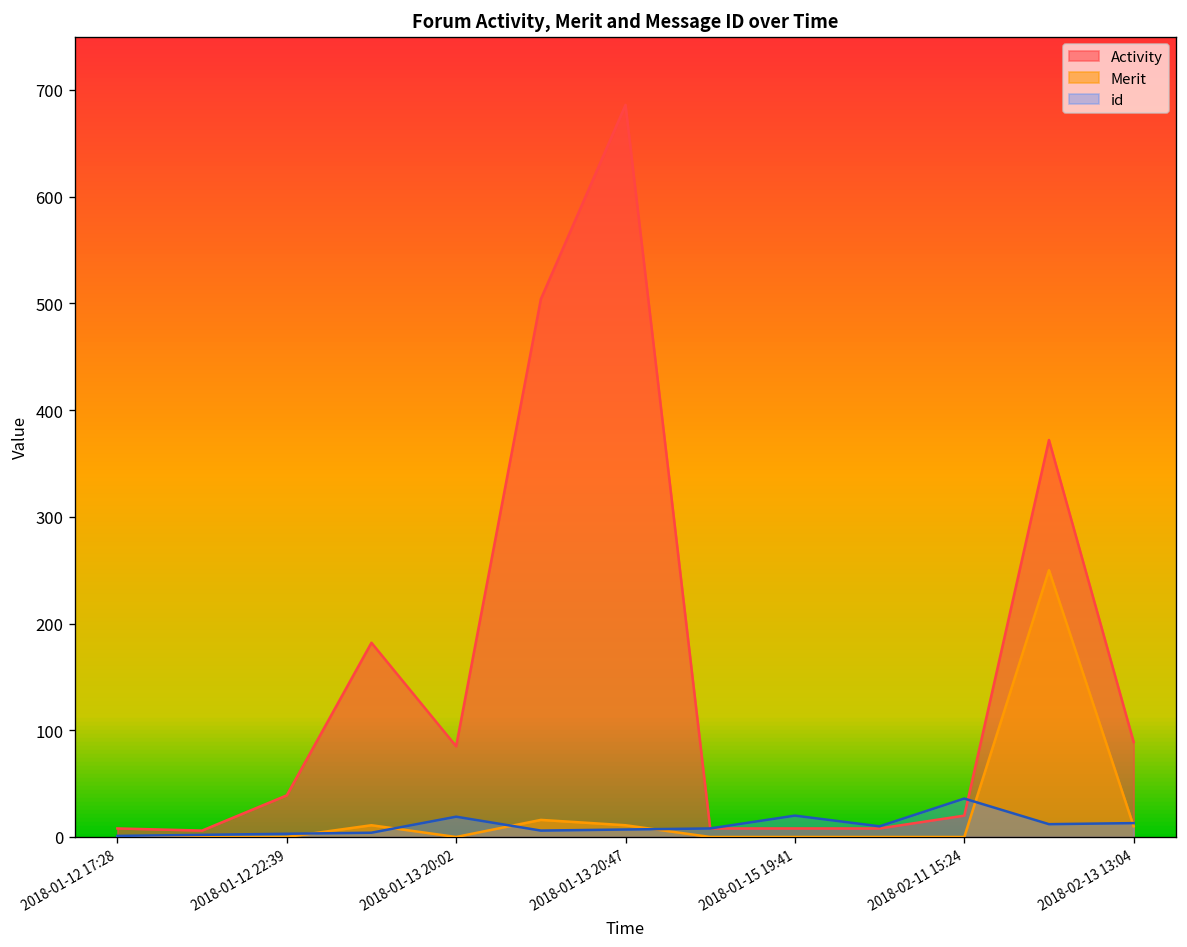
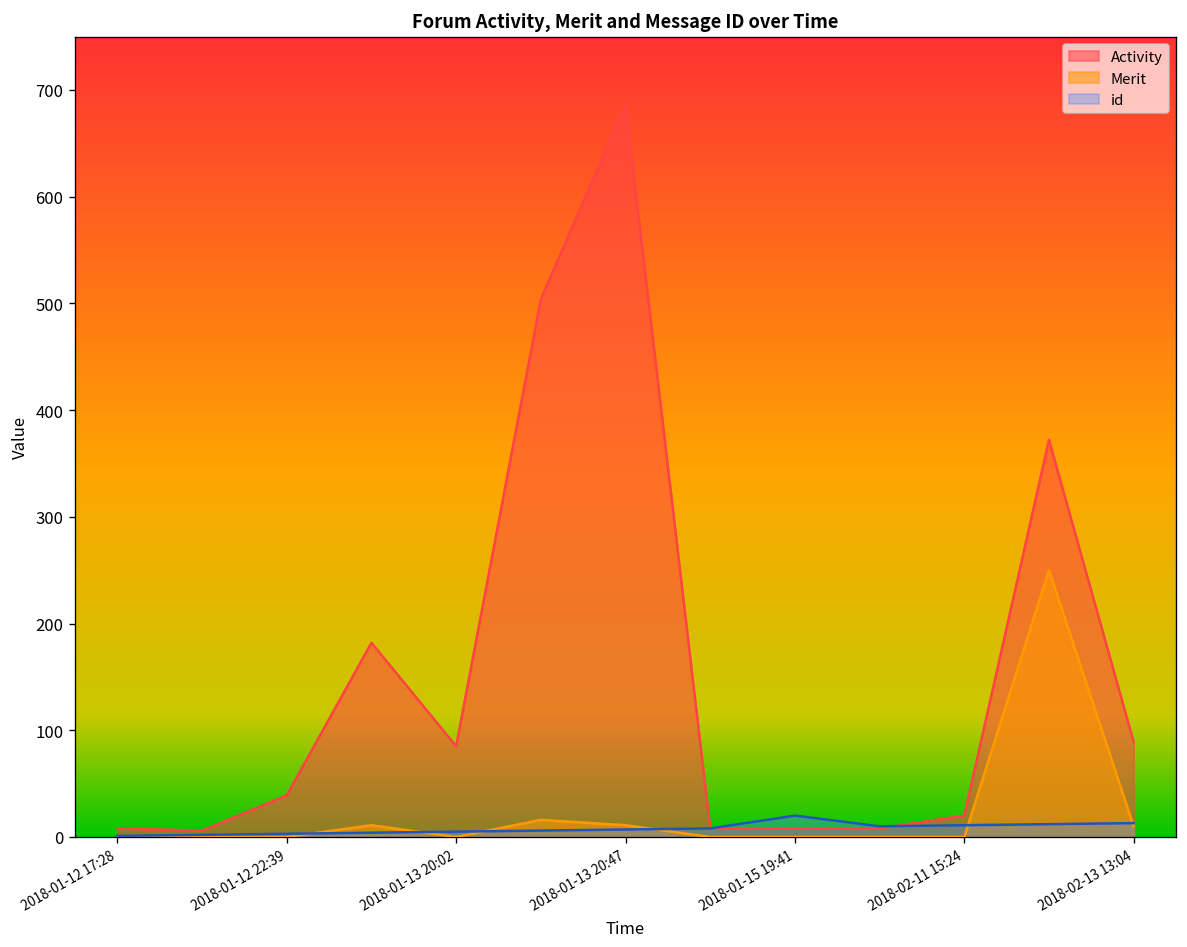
  {
    "Activity": {
      "2018-01-12 17:28": 10,
      "2018-01-12 22:39": 40,
      "2018-01-13 20:02": 90,
      "2018-01-13 20:47": 690,
      "2018-01-15 19:41": 10,
      "2018-02-11 15:24": 20,
      "2018-02-13 13:04": 90
    },
    "Merit": {
      "2018-01-12 22:39": 0,
      "2018-01-13 20:02": 0,
      "2018-01-13 20:47": 10,
      "2018-01-15 19:41": 0,
      "2018-02-11 15:24": 0,
      "2018-02-13 13:04": 10
    },
    "id": {
      "2018-01-12 22:39": 0,
-     "2018-01-13 20:02": 20,
+     "2018-01-13 20:02": 10,
      "2018-01-13 20:47": 10,
      "2018-01-15 19:41": 20,
-     "2018-02-11 15:24": 40,
+     "2018-02-11 15:24": 10,
      "2018-02-13 13:04": 10
    }
  }
